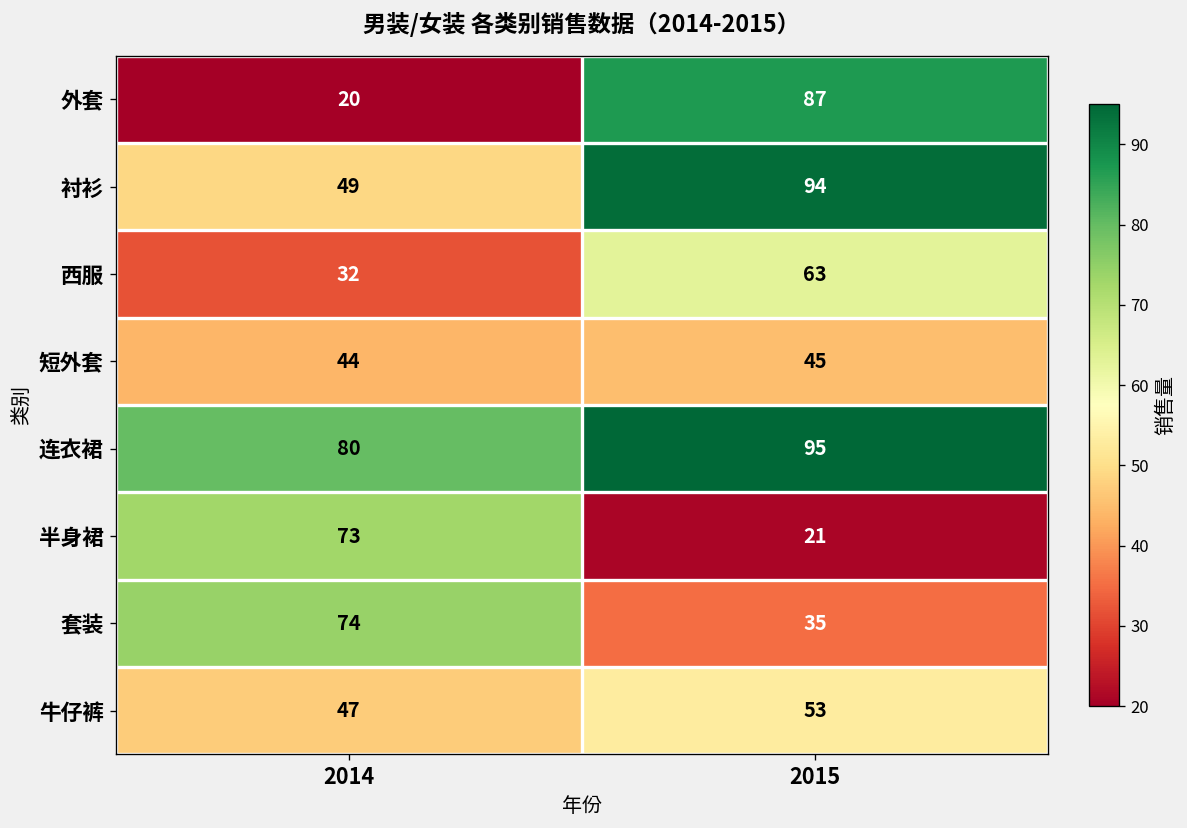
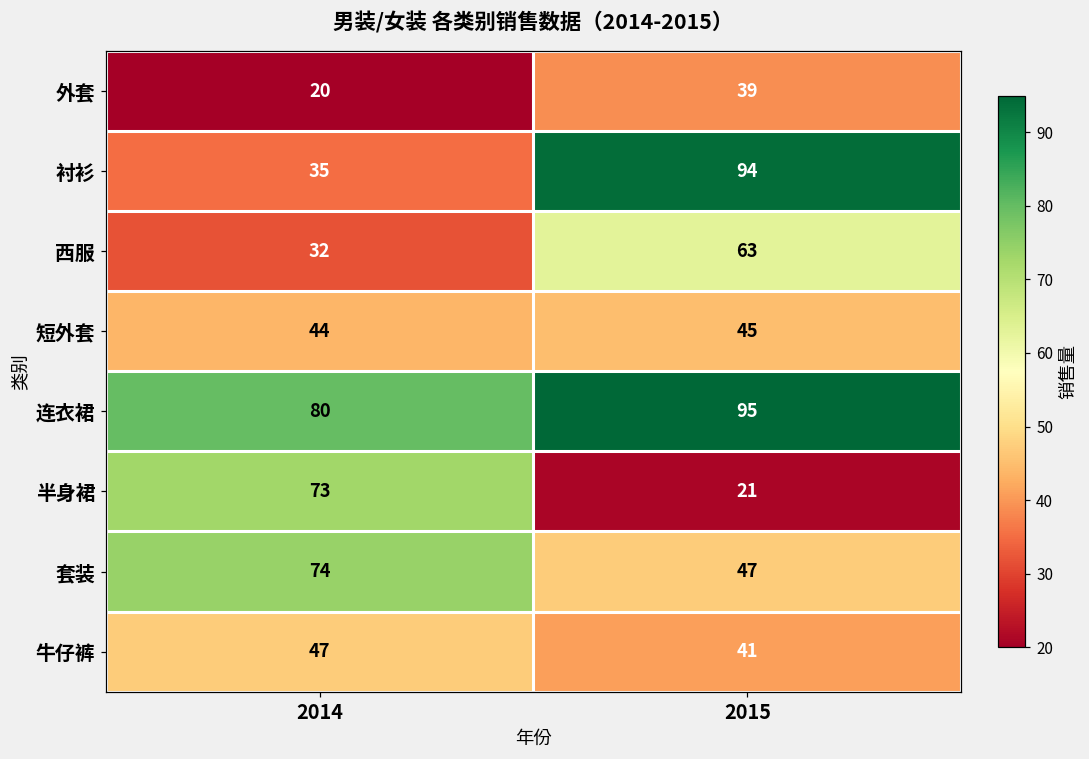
  {
    "外套": {
      "2014": 20,
-     "2015": 87
+     "2015": 39
    },
    "衬衫": {
-     "2014": 49,
+     "2014": 35,
      "2015": 94
    },
    "西服": {
      "2014": 32,
      "2015": 63
    },
    "短外套": {
      "2014": 44,
      "2015": 45
    },
    "连衣裙": {
      "2014": 80,
      "2015": 95
    },
    "半身裙": {
      "2014": 73,
      "2015": 21
    },
    "套装": {
      "2014": 74,
-     "2015": 35
+     "2015": 47
    },
    "牛仔裤": {
      "2014": 47,
-     "2015": 53
+     "2015": 41
    }
  }
